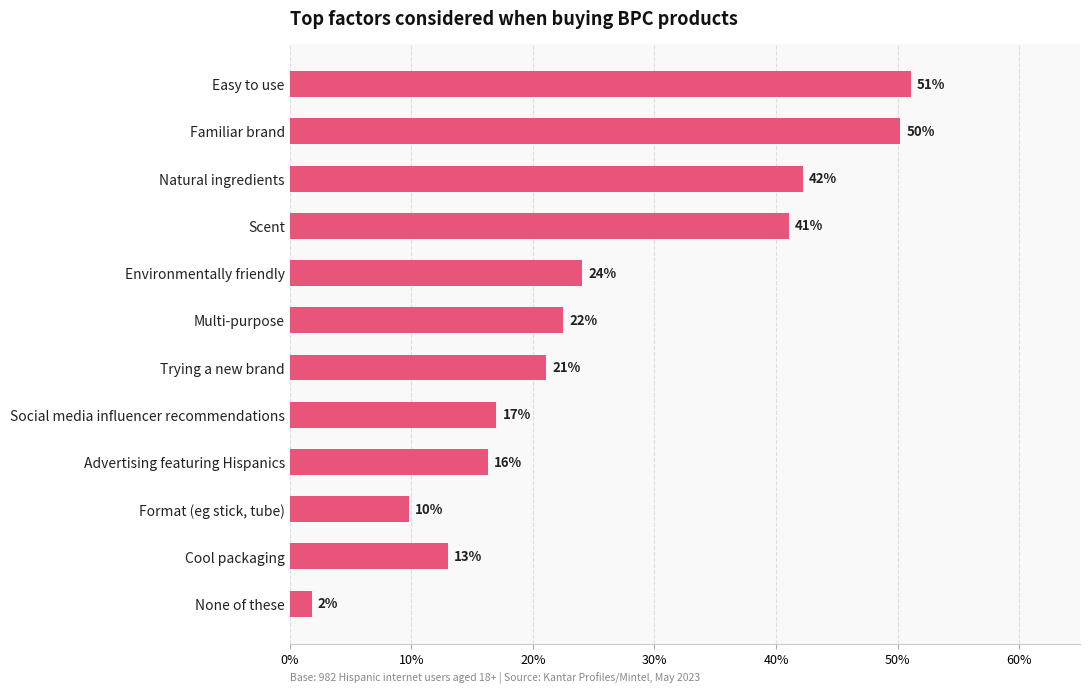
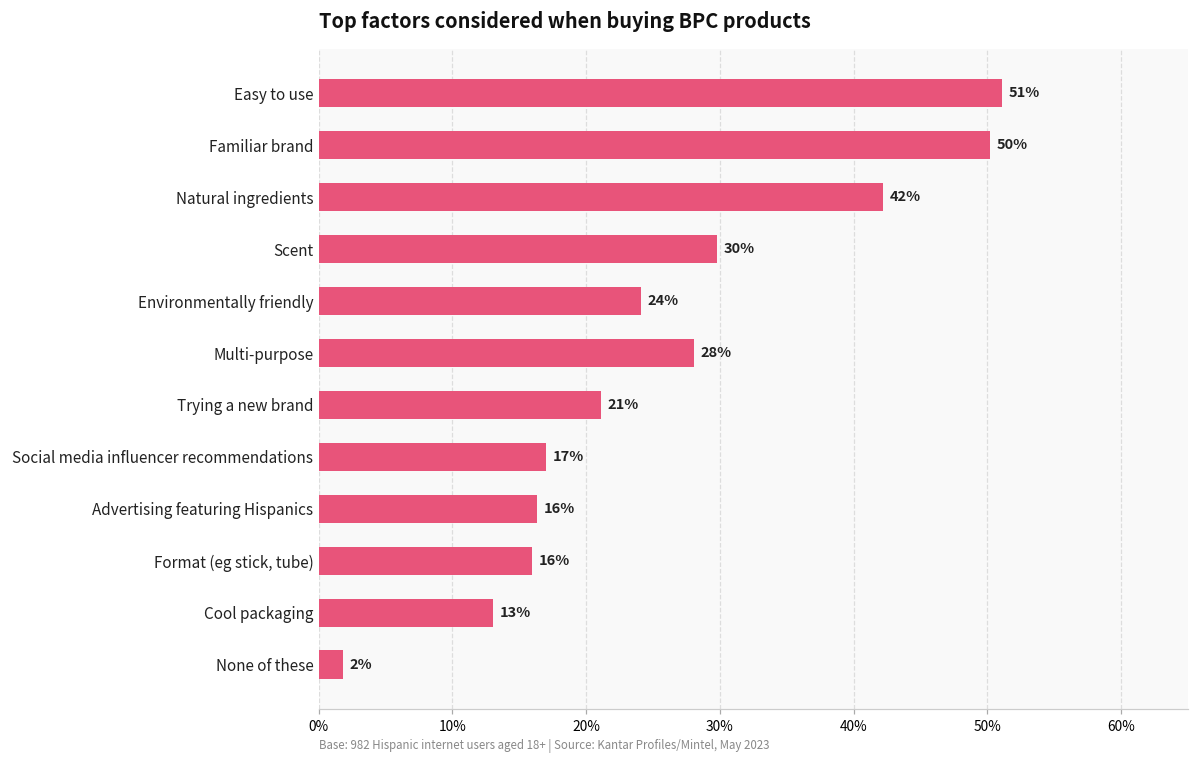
  {
    "Easy to use": "51%",
    "Familiar brand": "50%",
    "Natural ingredients": "42%",
-   "Scent": "41%",
+   "Scent": "30%",
    "Environmentally friendly": "24%",
-   "Multi-purpose": "22%",
+   "Multi-purpose": "28%",
    "Trying a new brand": "21%",
    "Social media influencer recommendations": "17%",
    "Advertising featuring Hispanics": "16%",
-   "Format (eg stick, tube)": "10%",
+   "Format (eg stick, tube)": "16%",
    "Cool packaging": "13%",
    "None of these": "2%"
  }
